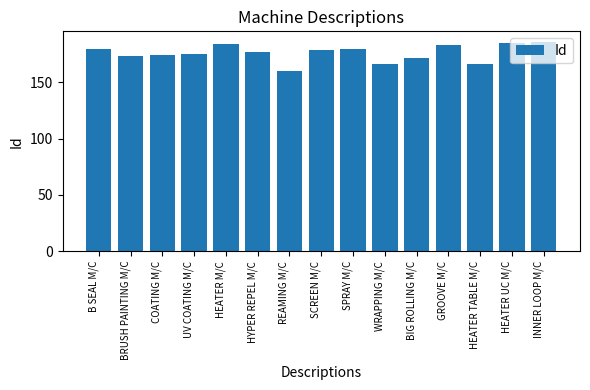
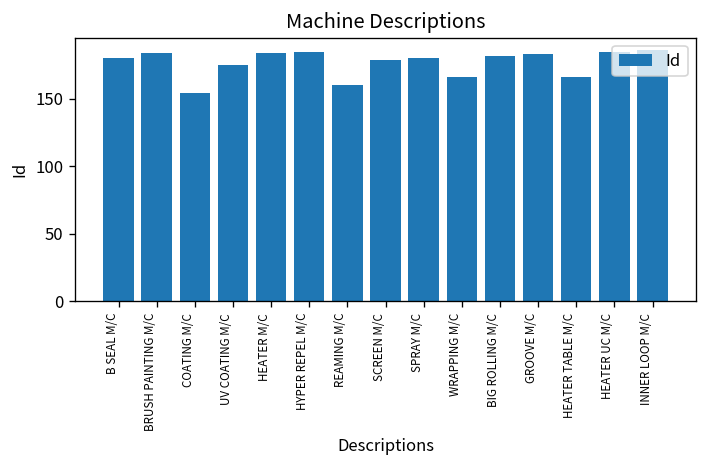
  {
    "B SEAL M/C": 180,
-   "BRUSH PAINTING M/C": 173,
-   "COATING M/C": 174,
+   "BRUSH PAINTING M/C": 184,
+   "COATING M/C": 154,
    "UV COATING M/C": 175,
    "HEATER M/C": 184,
-   "HYPER REPEL M/C": 177,
+   "HYPER REPEL M/C": 185,
    "REAMING M/C": 160,
    "SCREEN M/C": 179,
    "SPRAY M/C": 180,
    "WRAPPING M/C": 166,
-   "BIG ROLLING M/C": 172,
+   "BIG ROLLING M/C": 182,
    "GROOVE M/C": 183,
    "HEATER TABLE M/C": 166
  }
